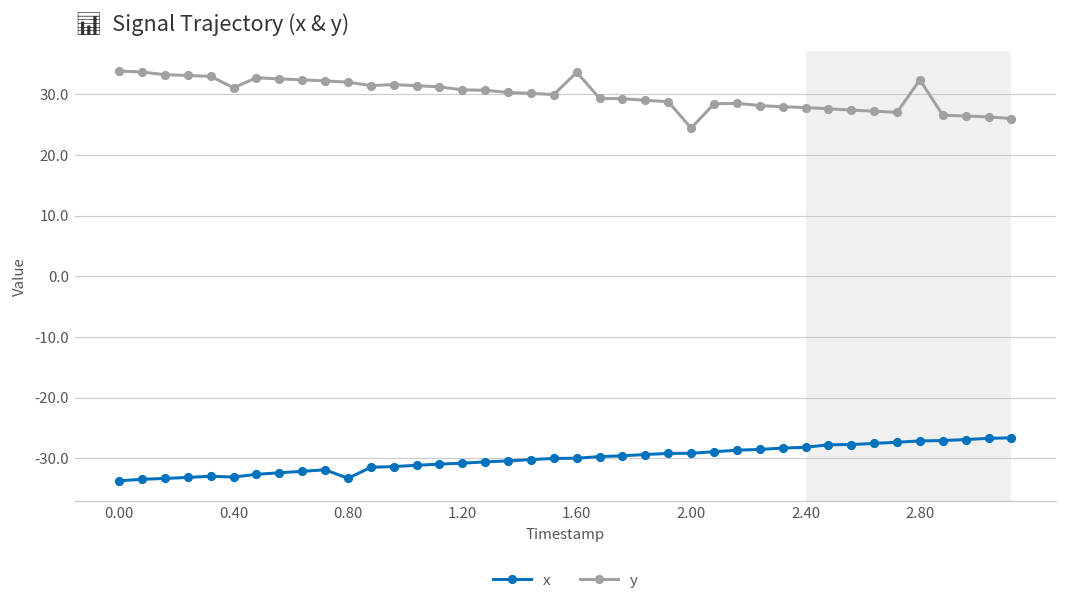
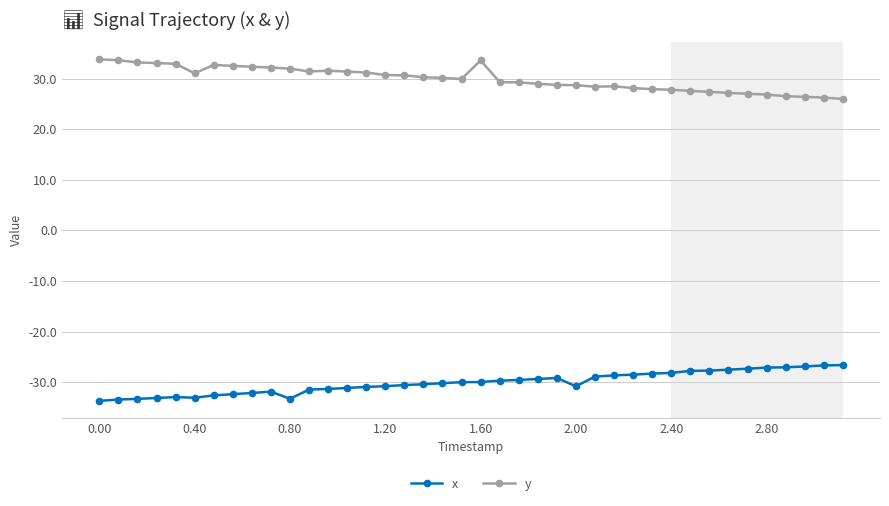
  {
    "x": {
      "0.00": -34,
      "0.40": -33,
      "0.80": -33,
      "1.20": -31,
      "1.60": -30,
-     "2.00": -29,
+     "2.00": -31,
      "2.40": -28,
      "2.80": -27
    },
    "y": {
      "0.00": 34,
      "0.40": 31,
      "0.80": 32,
      "1.20": 31,
      "1.60": 34,
-     "2.00": 24,
+     "2.00": 29,
      "2.40": 28,
-     "2.80": 32
+     "2.80": 27
    }
  }
